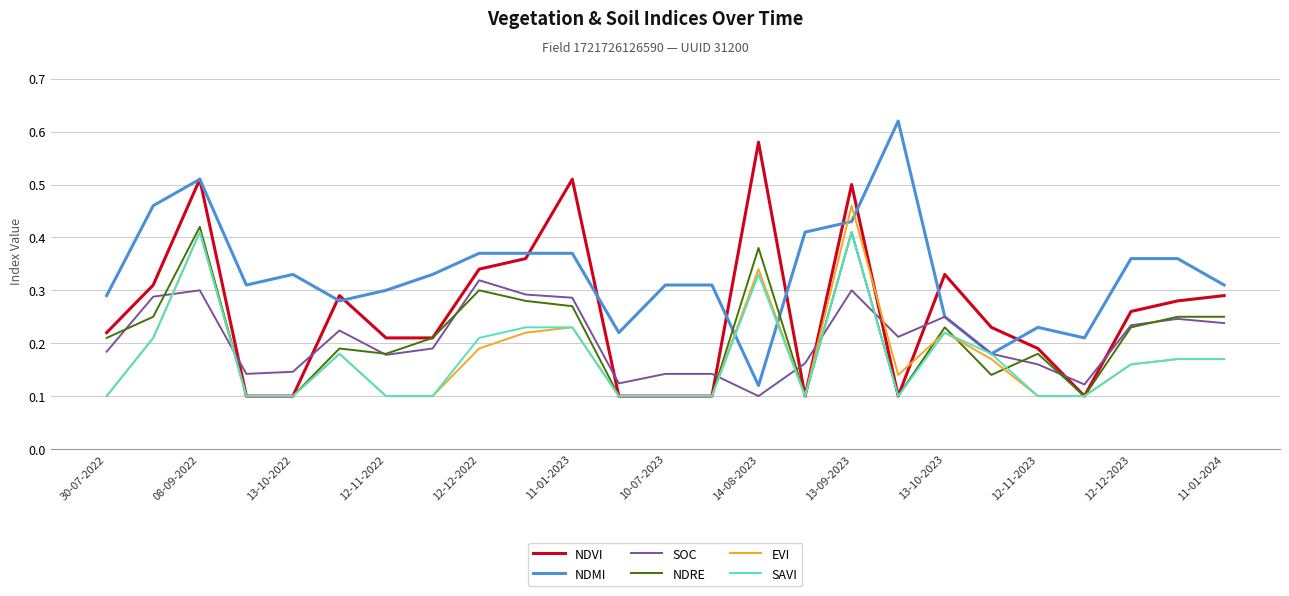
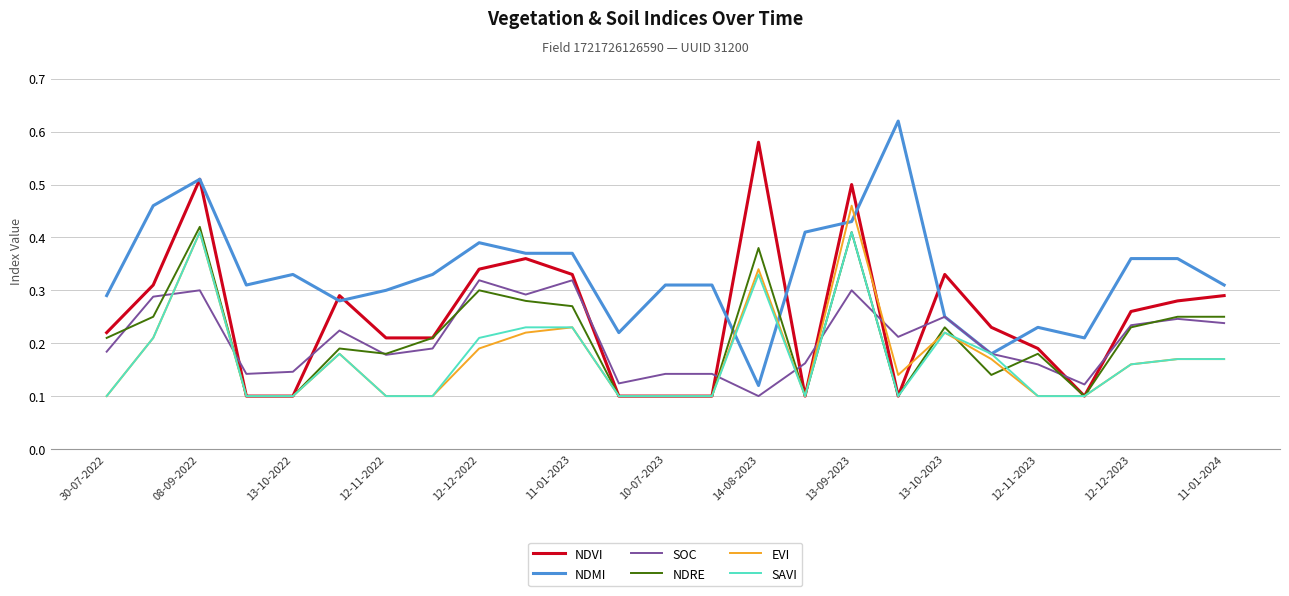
  {
    "NDVI": {
      "30-07-2022": 0.22,
      "12-11-2022": 0.21,
      "12-12-2022": 0.34,
-     "11-01-2023": 0.51,
+     "11-01-2023": 0.33,
      "14-08-2023": 0.58,
      "13-09-2023": 0.50,
      "13-10-2023": 0.33,
      "12-11-2023": 0.19,
      "12-12-2023": 0.26,
      "11-01-2024": 0.29
    },
    "NDMI": {
      "30-07-2022": 0.29,
      "13-10-2022": 0.33,
      "12-11-2022": 0.30,
-     "12-12-2022": 0.37,
+     "12-12-2022": 0.39,
      "11-01-2023": 0.37,
      "10-07-2023": 0.31,
      "14-08-2023": 0.12,
      "13-09-2023": 0.43,
      "12-11-2023": 0.23,
      "12-12-2023": 0.36,
      "11-01-2024": 0.31
    },
    "SOC": {
      "30-07-2022": 0.18,
      "08-09-2022": 0.30,
      "13-10-2022": 0.15,
      "12-12-2022": 0.32,
-     "11-01-2023": 0.29,
+     "11-01-2023": 0.32,
      "10-07-2023": 0.14,
      "14-08-2023": 0.10,
      "13-09-2023": 0.30,
      "12-11-2023": 0.16,
      "11-01-2024": 0.24
    },
    "NDRE": {
      "30-07-2022": 0.21,
      "08-09-2022": 0.42,
      "12-12-2022": 0.30,
      "11-01-2023": 0.27,
      "14-08-2023": 0.38,
      "13-10-2023": 0.23,
      "12-11-2023": 0.18,
      "11-01-2024": 0.25
    },
    "EVI": {
      "12-12-2022": 0.19,
      "14-08-2023": 0.34,
      "13-09-2023": 0.46
    },
    "SAVI": {
      "12-12-2022": 0.21,
      "14-08-2023": 0.33
    }
  }
